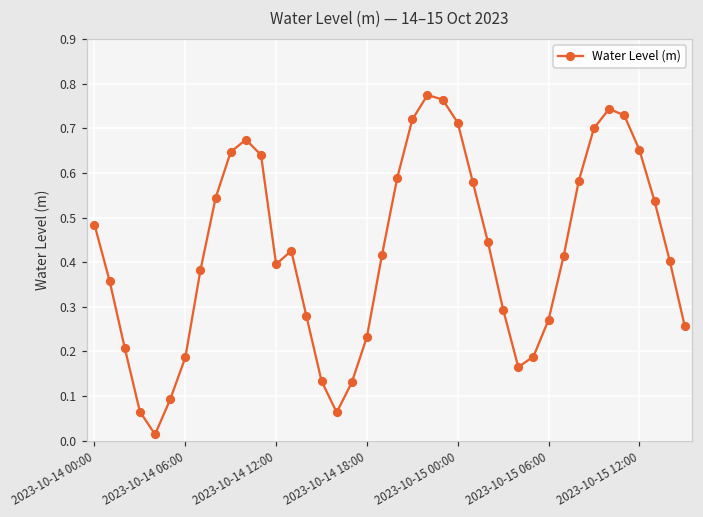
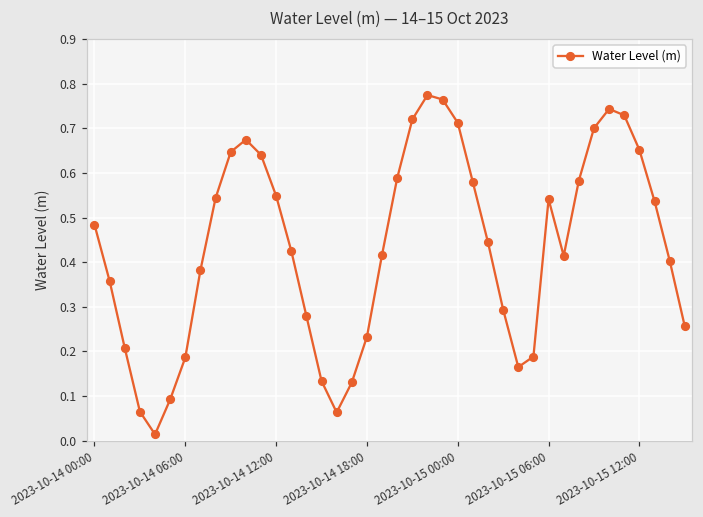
  {
    "2023-10-14 00:00": 0.48,
    "2023-10-14 06:00": 0.19,
-   "2023-10-14 12:00": 0.40,
+   "2023-10-14 12:00": 0.55,
    "2023-10-14 18:00": 0.23,
    "2023-10-15 00:00": 0.71,
-   "2023-10-15 06:00": 0.27,
+   "2023-10-15 06:00": 0.54,
    "2023-10-15 12:00": 0.65
  }
